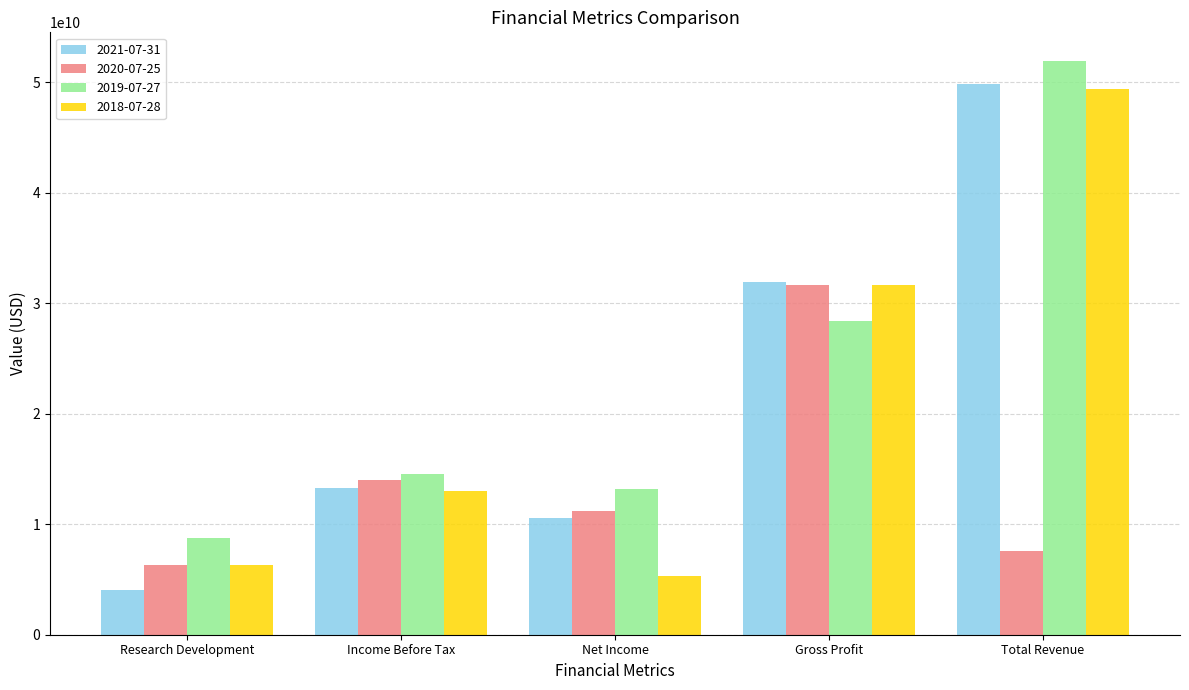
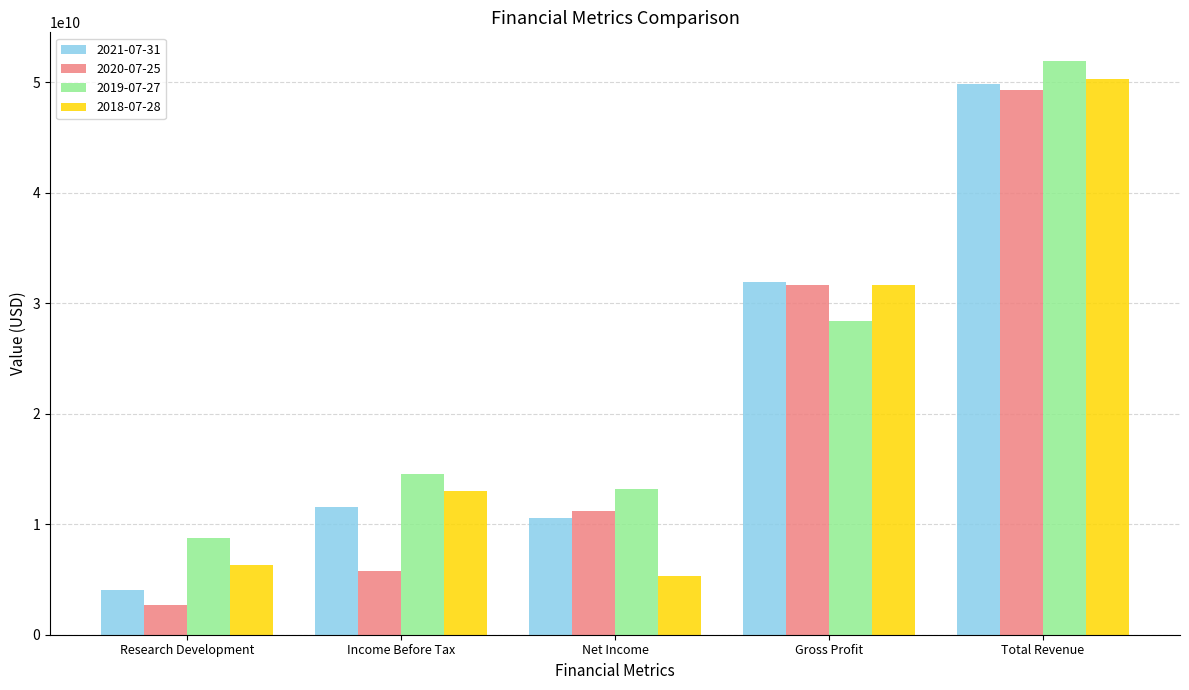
  {
    "2021-07-31": {
      "Research Development": 4000000000,
-     "Income Before Tax": 13300000000,
+     "Income Before Tax": 11500000000,
      "Net Income": 10600000000,
      "Gross Profit": 31900000000,
      "Total Revenue": 49800000000
    },
    "2020-07-25": {
-     "Research Development": 6300000000,
-     "Income Before Tax": 14000000000,
+     "Research Development": 2700000000,
+     "Income Before Tax": 5800000000,
      "Net Income": 11200000000,
      "Gross Profit": 31700000000,
-     "Total Revenue": 7600000000
+     "Total Revenue": 49300000000
    },
    "2019-07-27": {
      "Research Development": 8800000000,
      "Income Before Tax": 14600000000,
      "Net Income": 13200000000,
      "Gross Profit": 28400000000,
      "Total Revenue": 51900000000
    },
    "2018-07-28": {
      "Research Development": 6300000000,
      "Income Before Tax": 13000000000,
      "Net Income": 5300000000,
      "Gross Profit": 31700000000,
-     "Total Revenue": 49300000000
+     "Total Revenue": 50300000000
    }
  }
